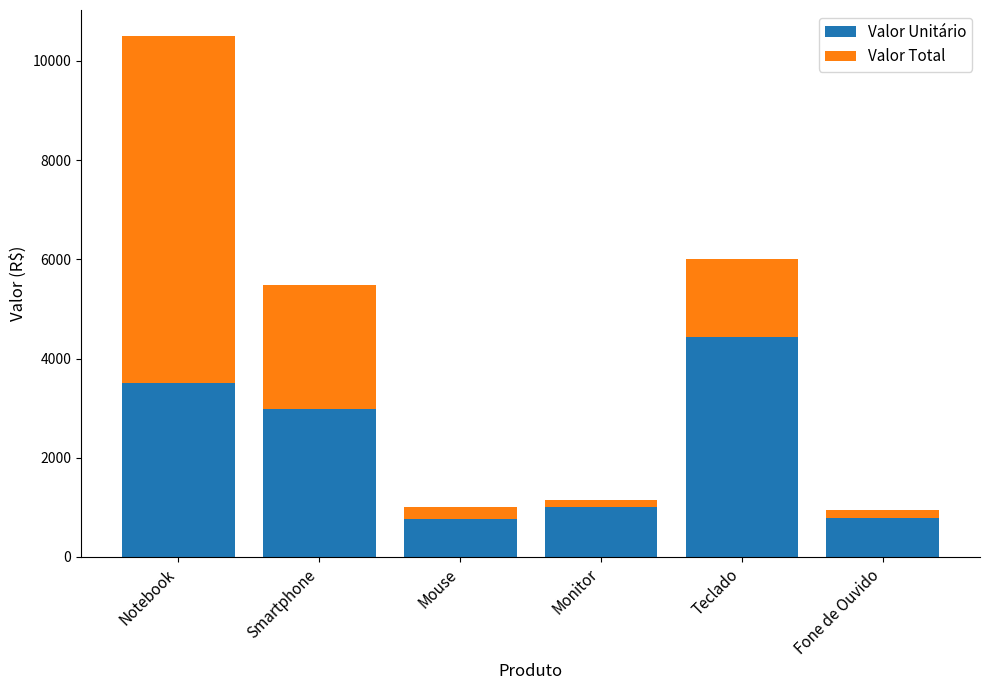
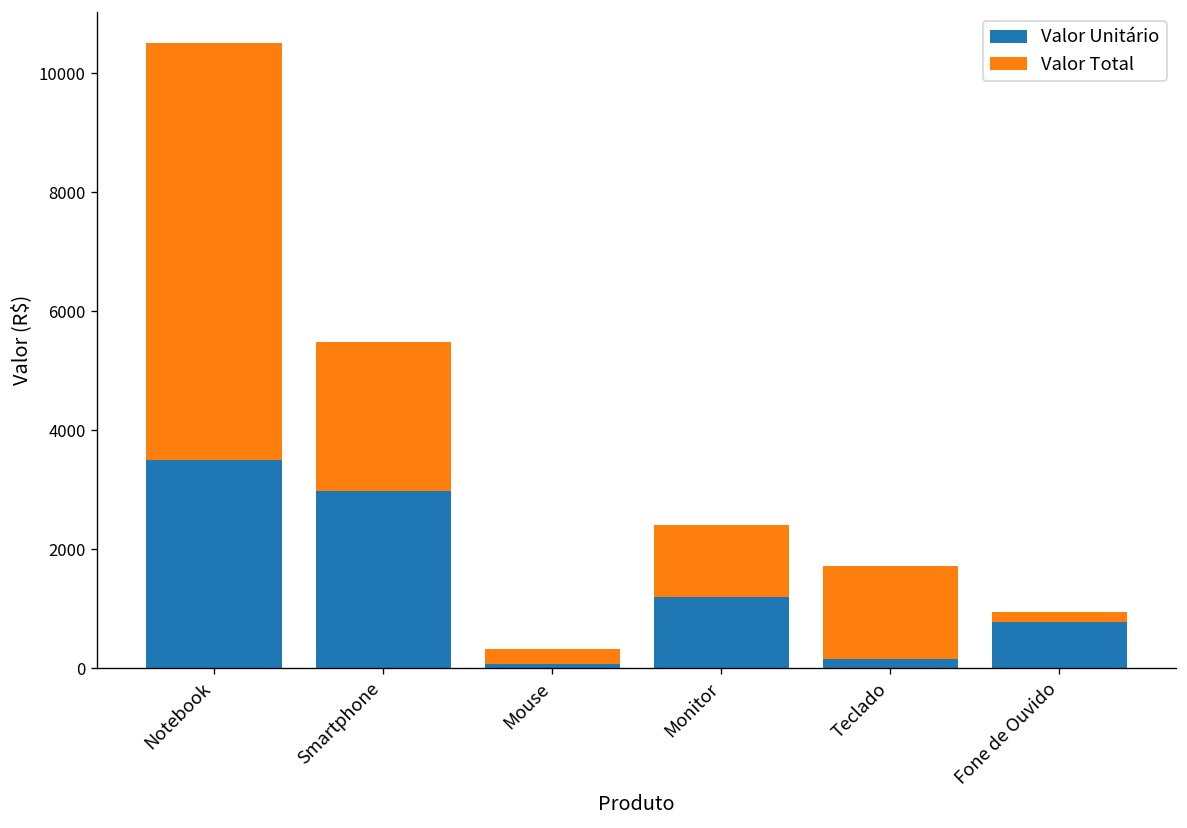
  {
    "Valor Unitário": {
      "Notebook": 3500,
      "Smartphone": 3000,
-     "Mouse": 800,
-     "Monitor": 1000,
-     "Teclado": 4400,
+     "Mouse": 100,
+     "Monitor": 1200,
+     "Teclado": 200,
      "Fone de Ouvido": 800
    },
    "Valor Total": {
      "Notebook": 7000,
      "Smartphone": 2500,
      "Mouse": 200,
-     "Monitor": 100,
+     "Monitor": 1200,
      "Teclado": 1600,
      "Fone de Ouvido": 200
    }
  }
